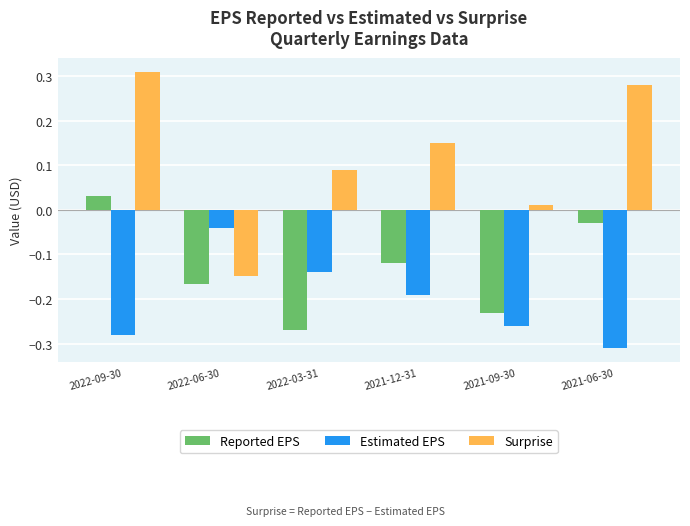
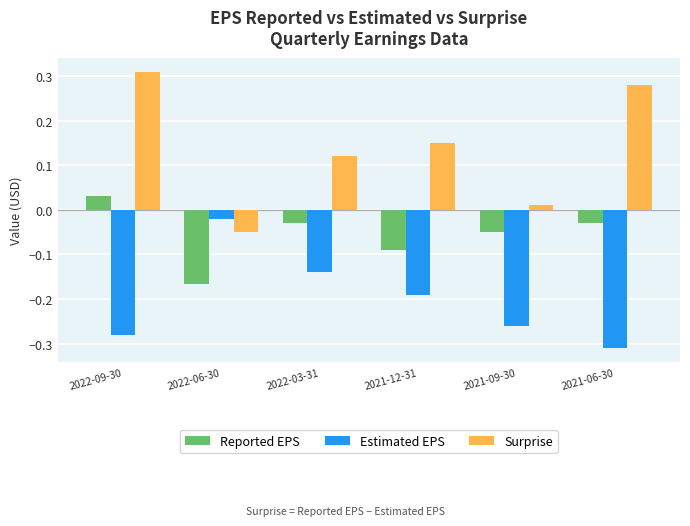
  {
    "Reported EPS": {
      "2022-09-30": 0.03,
      "2022-06-30": -0.17,
-     "2022-03-31": -0.27,
-     "2021-12-31": -0.12,
-     "2021-09-30": -0.23,
+     "2022-03-31": -0.03,
+     "2021-12-31": -0.09,
+     "2021-09-30": -0.05,
      "2021-06-30": -0.03
    },
    "Estimated EPS": {
      "2022-09-30": -0.28,
-     "2022-06-30": -0.04,
+     "2022-06-30": -0.02,
      "2022-03-31": -0.14,
      "2021-12-31": -0.19,
      "2021-09-30": -0.26,
      "2021-06-30": -0.31
    },
    "Surprise": {
      "2022-09-30": 0.31,
-     "2022-06-30": -0.15,
-     "2022-03-31": 0.09,
+     "2022-06-30": -0.05,
+     "2022-03-31": 0.12,
      "2021-12-31": 0.15,
      "2021-09-30": 0.01,
      "2021-06-30": 0.28
    }
  }
